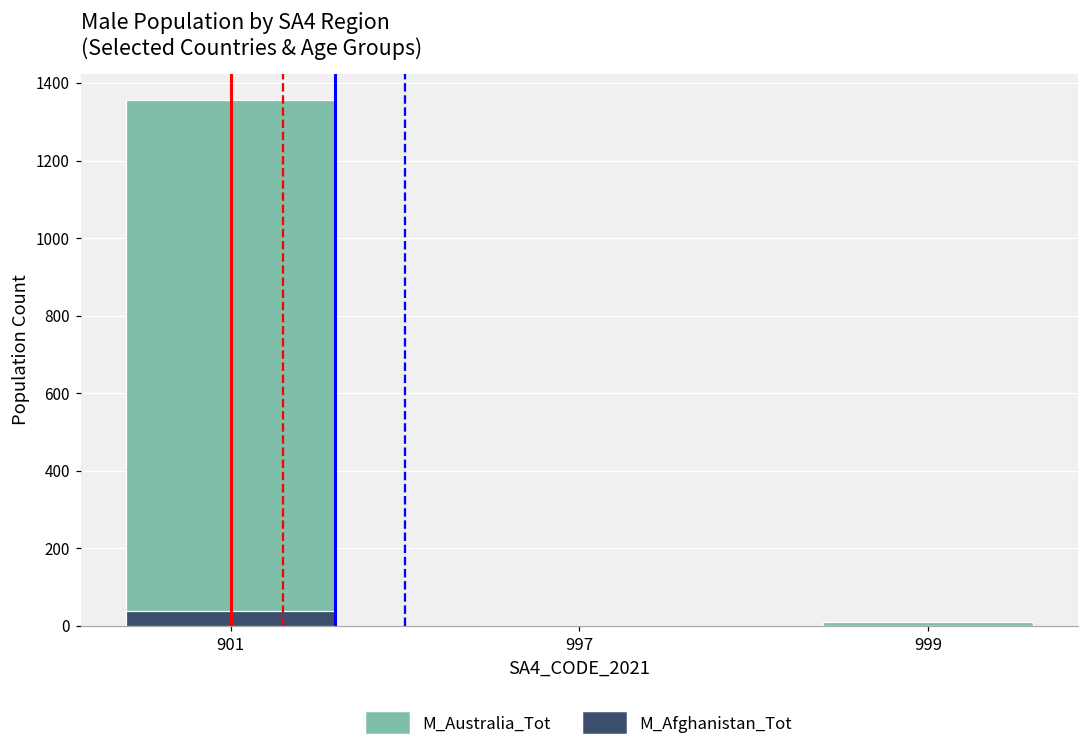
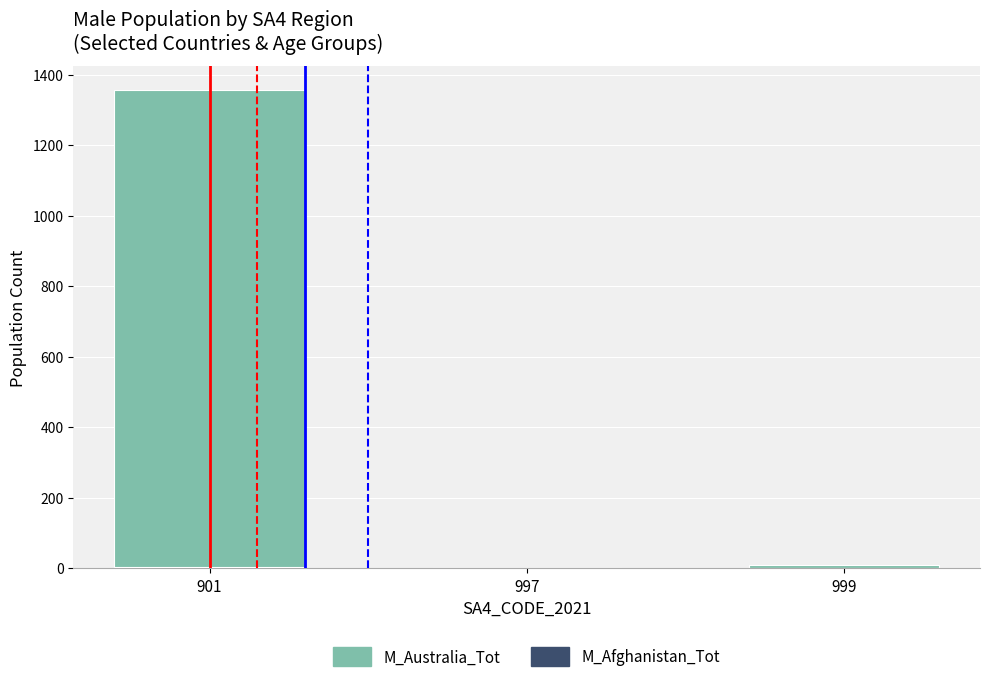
  {
    "M_Australia_Tot": {
      "901": 1360,
      "997": 0,
      "999": 10
    },
    "M_Afghanistan_Tot": {
-     "901": 40,
+     "901": 0,
      "997": 0,
      "999": 0
    }
  }
